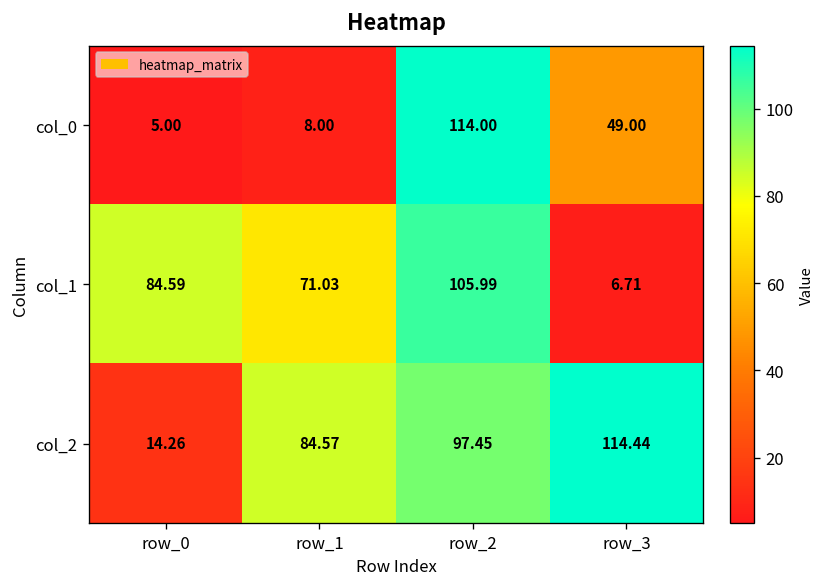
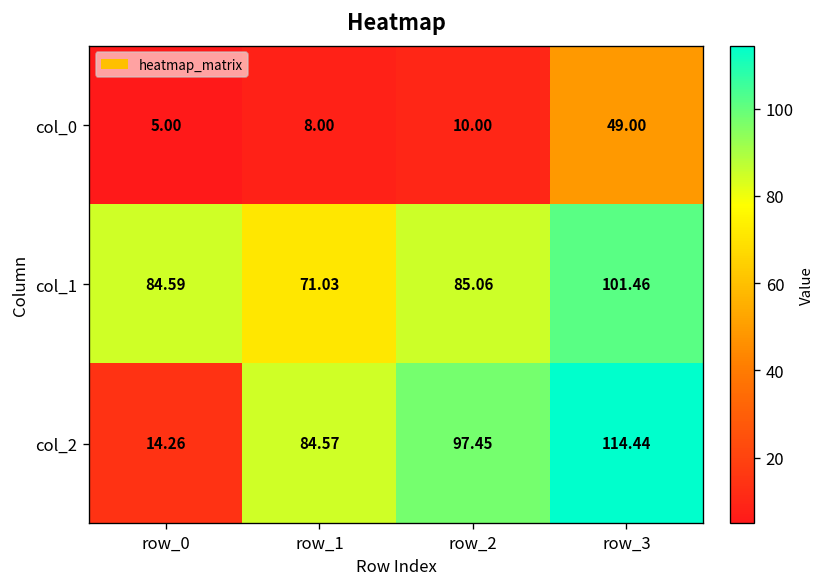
  {
    "col_0": {
      "row_0": 5.00,
      "row_1": 8.00,
-     "row_2": 114.00,
+     "row_2": 10.00,
      "row_3": 49.00
    },
    "col_1": {
      "row_0": 84.59,
      "row_1": 71.03,
-     "row_2": 105.99,
-     "row_3": 6.71
+     "row_2": 85.06,
+     "row_3": 101.46
    },
    "col_2": {
      "row_0": 14.26,
      "row_1": 84.57,
      "row_2": 97.45,
      "row_3": 114.44
    }
  }
